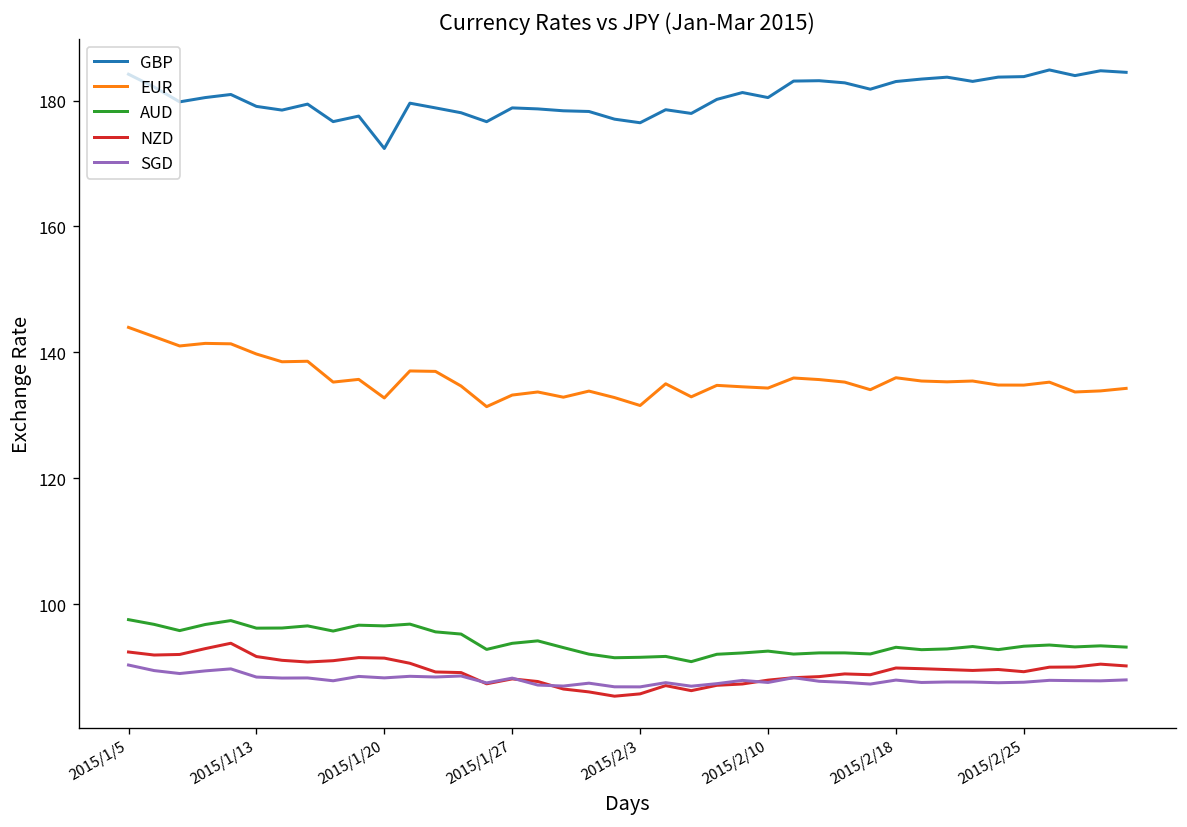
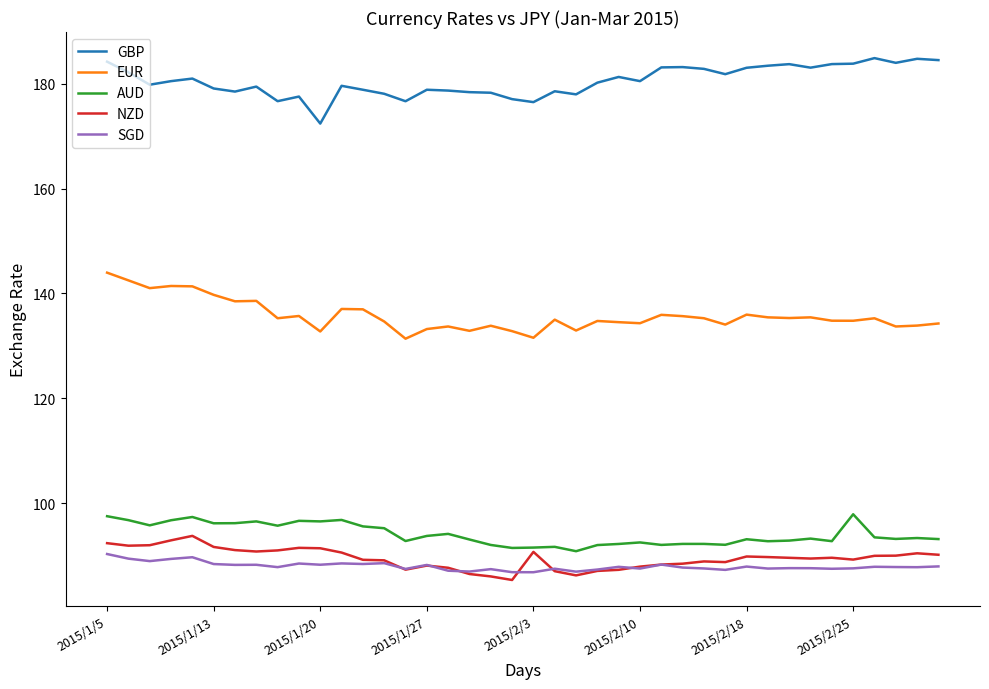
  {
    "GBP": {
      "2015/1/13": 179,
      "2015/1/20": 172,
      "2015/1/27": 179,
      "2015/2/3": 176,
      "2015/2/10": 180,
      "2015/2/18": 183,
      "2015/2/25": 184
    },
    "EUR": {
      "2015/1/5": 144,
      "2015/1/13": 140,
      "2015/1/20": 133,
      "2015/1/27": 133,
      "2015/2/3": 132,
      "2015/2/10": 134,
      "2015/2/18": 136,
      "2015/2/25": 135
    },
    "AUD": {
      "2015/1/5": 98,
      "2015/1/13": 96,
      "2015/1/20": 97,
      "2015/1/27": 94,
      "2015/2/3": 92,
      "2015/2/10": 93,
      "2015/2/18": 93,
-     "2015/2/25": 93
+     "2015/2/25": 98
    },
    "NZD": {
      "2015/1/5": 92,
      "2015/1/13": 92,
      "2015/1/20": 91,
-     "2015/2/3": 86,
+     "2015/2/3": 91,
      "2015/2/18": 90,
      "2015/2/25": 89
    },
    "SGD": {
      "2015/1/5": 90,
      "2015/1/13": 88,
      "2015/1/20": 88,
      "2015/2/3": 87,
      "2015/2/18": 88,
      "2015/2/25": 88
    }
  }
